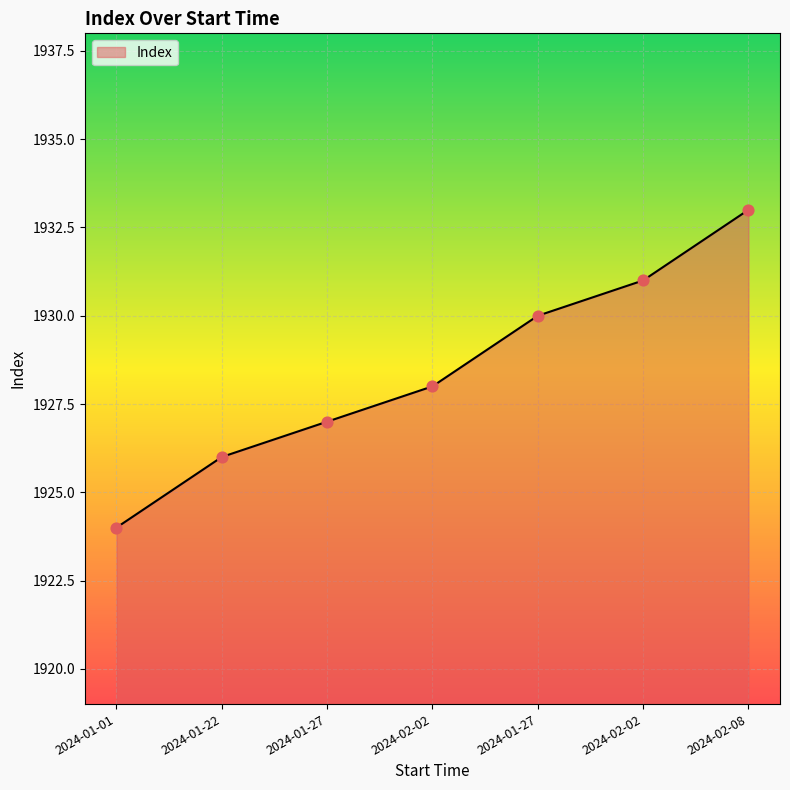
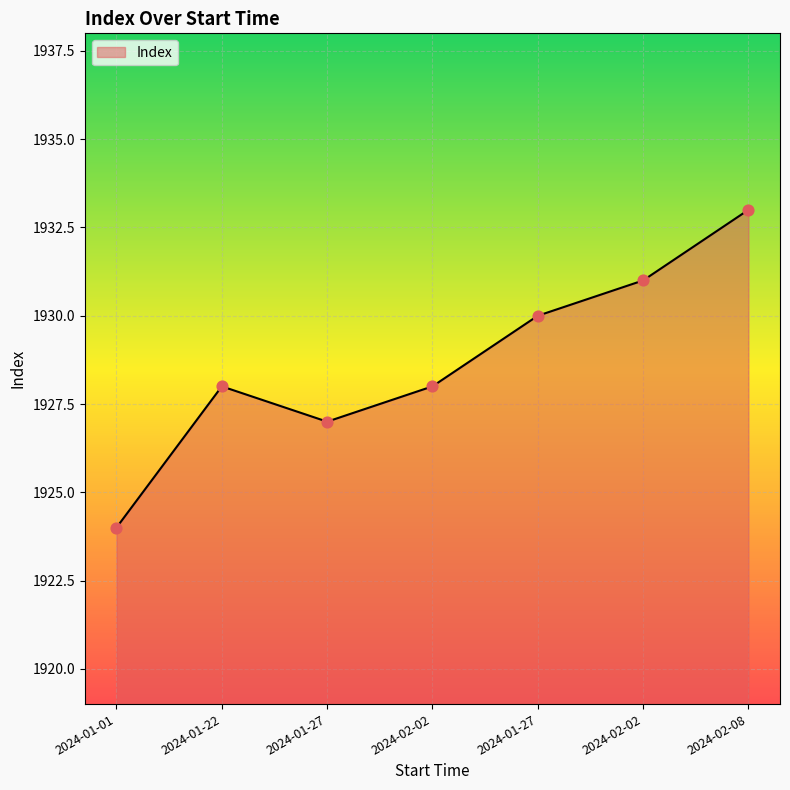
  {
    "2024-01-01": 1924,
-   "2024-01-22": 1926,
+   "2024-01-22": 1928,
    "2024-02-08": 1933
  }
